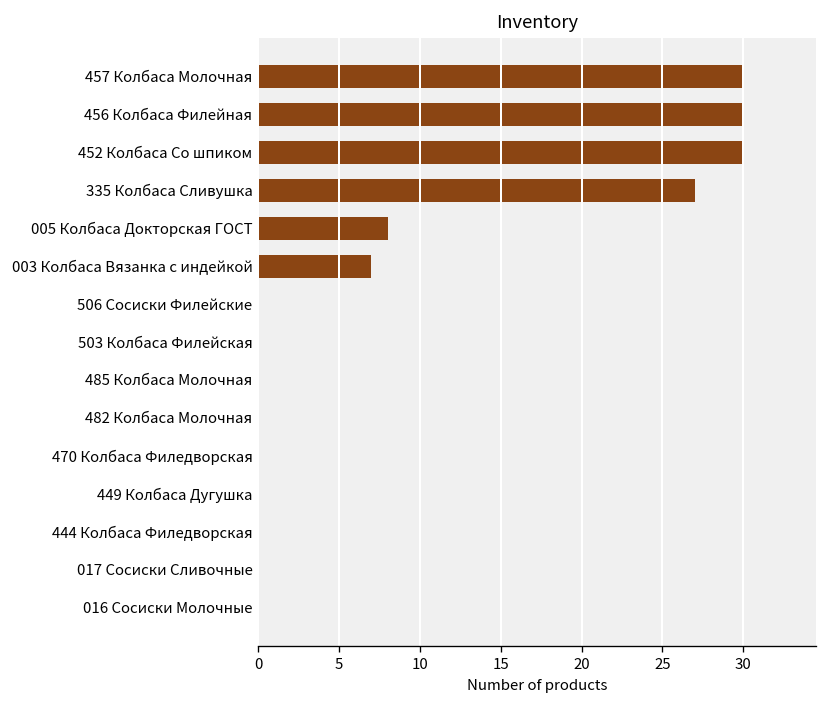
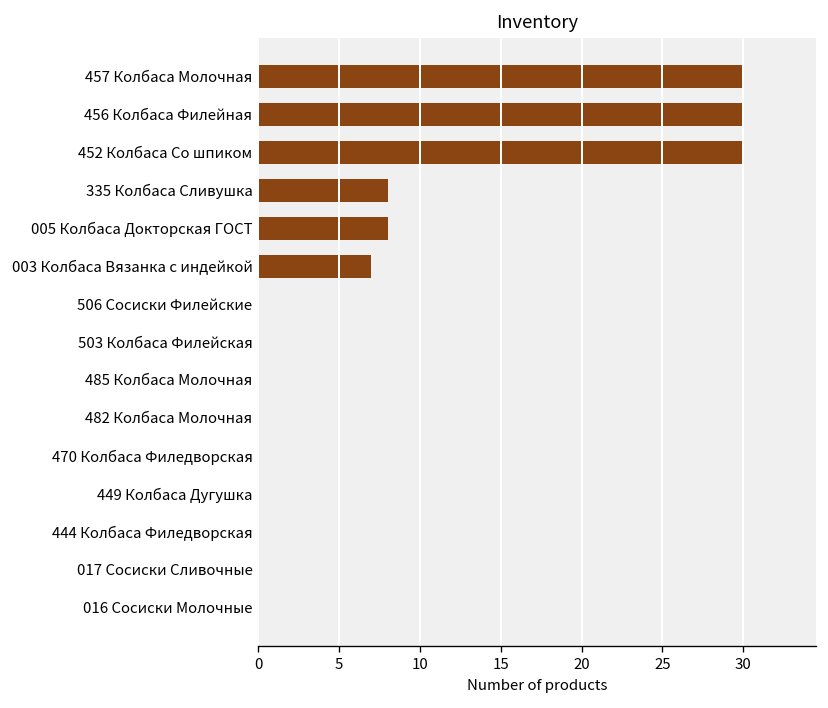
  {
    "457 Колбаса Молочная": 30,
    "456 Колбаса Филейная": 30,
    "452 Колбаса Со шпиком": 30,
-   "335 Колбаса Сливушка": 27,
+   "335 Колбаса Сливушка": 8,
    "005 Колбаса Докторская ГОСТ": 8,
    "003 Колбаса Вязанка с индейкой": 7,
    "506 Сосиски Филейские": 0,
    "503 Колбаса Филейская": 0,
    "485 Колбаса Молочная": 0,
    "482 Колбаса Молочная": 0,
    "470 Колбаса Филедворская": 0,
    "449 Колбаса Дугушка": 0,
    "444 Колбаса Филедворская": 0,
    "017 Сосиски Сливочные": 0,
    "016 Сосиски Молочные": 0
  }
